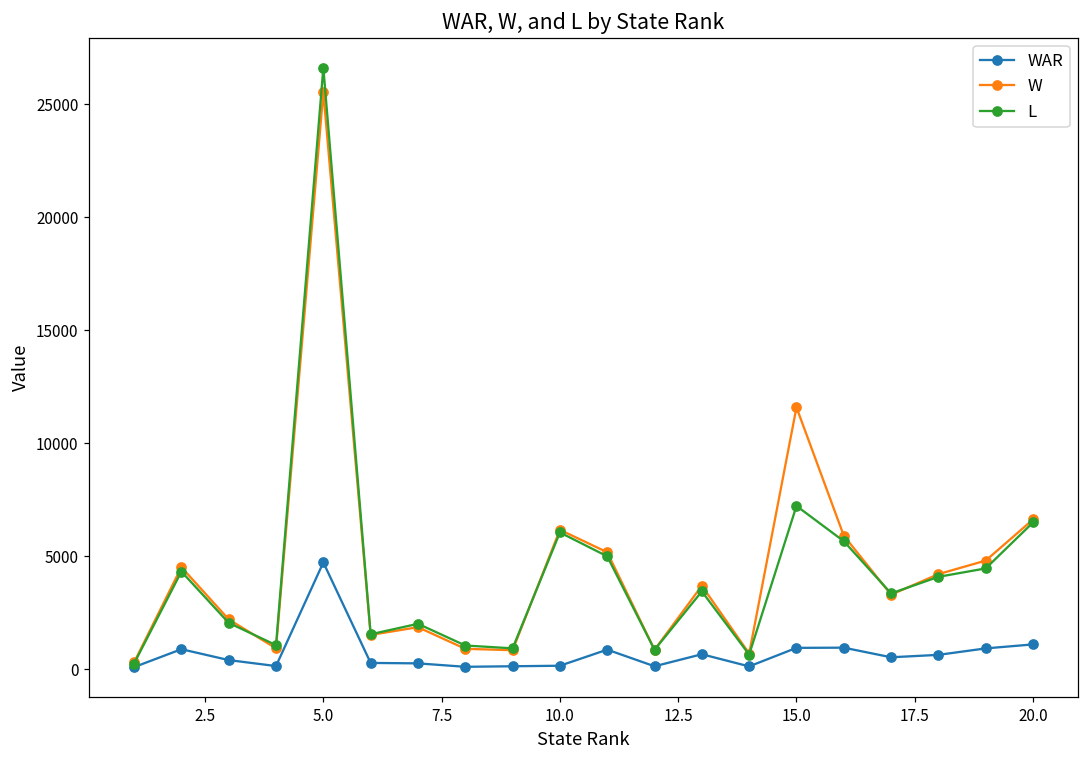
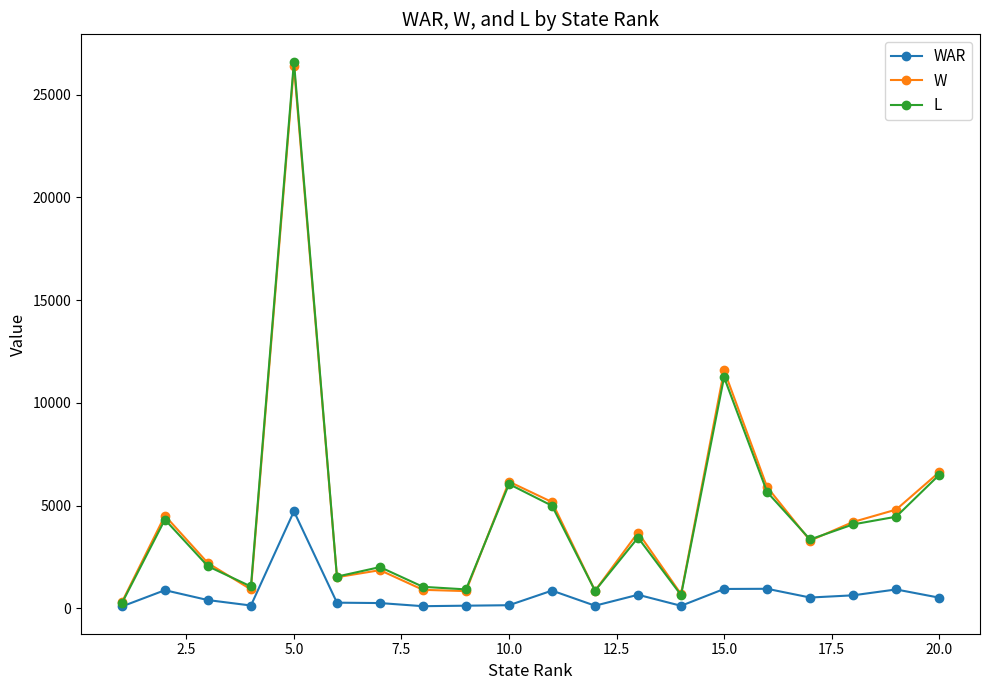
  {
    "WAR": {
      "5.0": 4700,
      "10.0": 200,
      "15.0": 900,
-     "20.0": 1100
+     "20.0": 500
    },
    "W": {
-     "5.0": 25500,
+     "5.0": 26400,
      "15.0": 11600,
      "20.0": 6600
    },
    "L": {
      "5.0": 26600,
-     "15.0": 7200,
+     "15.0": 11300,
      "20.0": 6500
    }
  }
